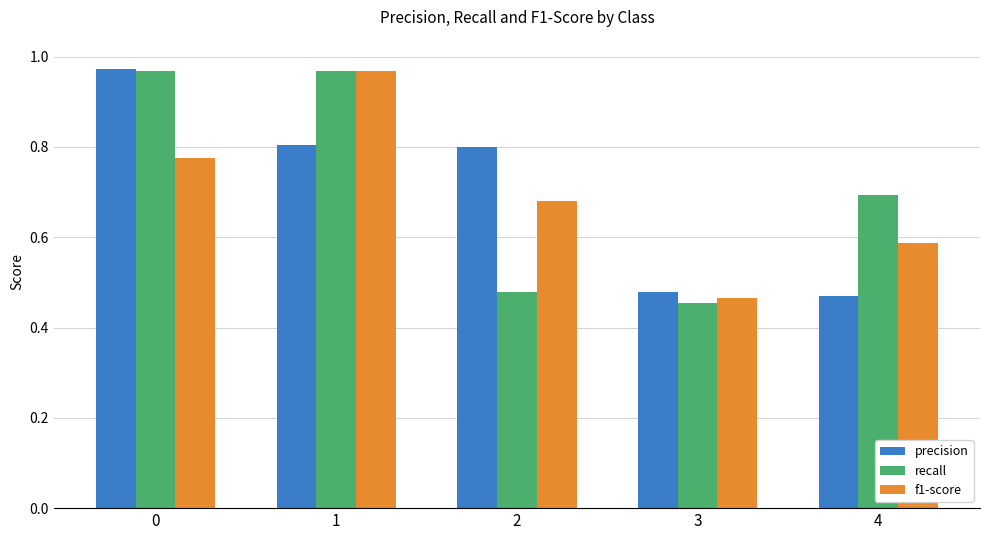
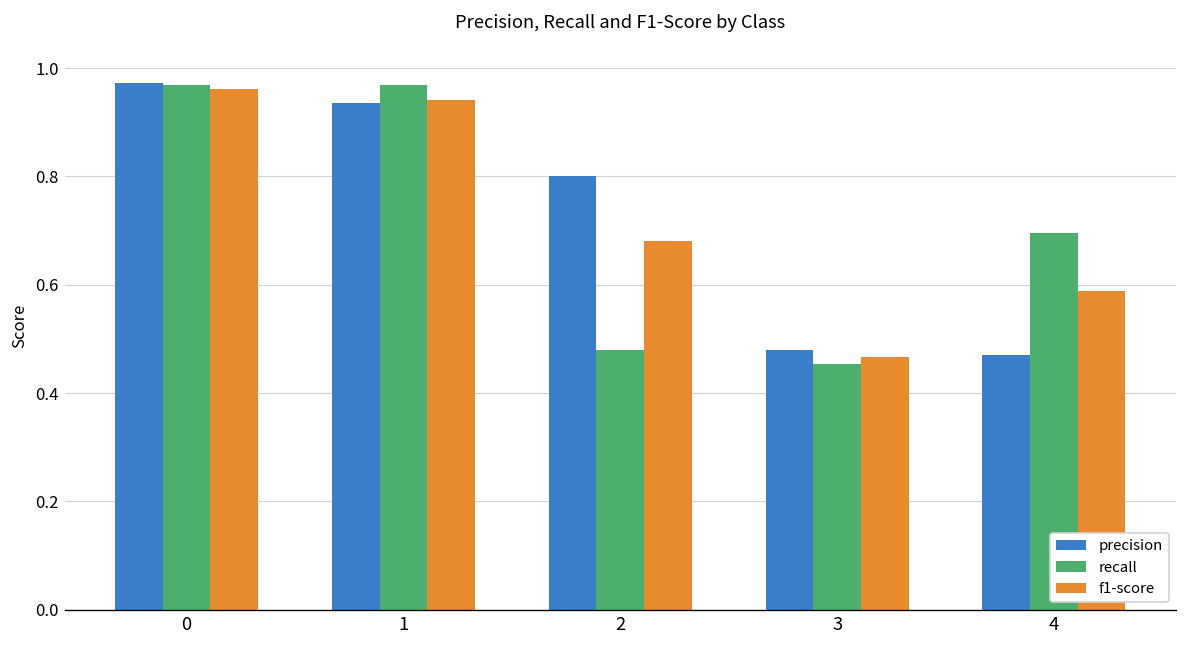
  {
    "precision": {
      "0": 0.97,
-     "1": 0.80,
+     "1": 0.94,
      "2": 0.80,
      "3": 0.48,
      "4": 0.47
    },
    "recall": {
      "0": 0.97,
      "1": 0.97,
      "2": 0.48,
      "3": 0.45,
      "4": 0.69
    },
    "f1-score": {
-     "0": 0.78,
-     "1": 0.97,
+     "0": 0.96,
+     "1": 0.94,
      "2": 0.68,
      "3": 0.47,
      "4": 0.59
    }
  }
